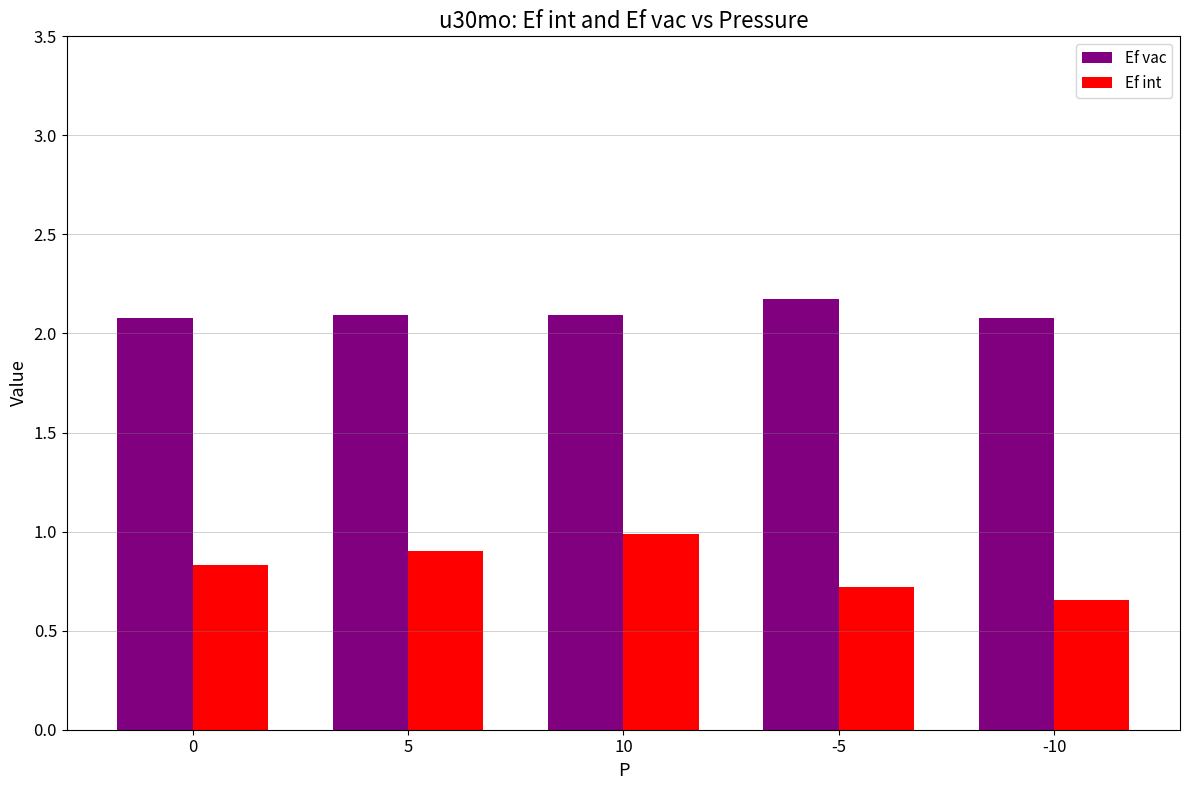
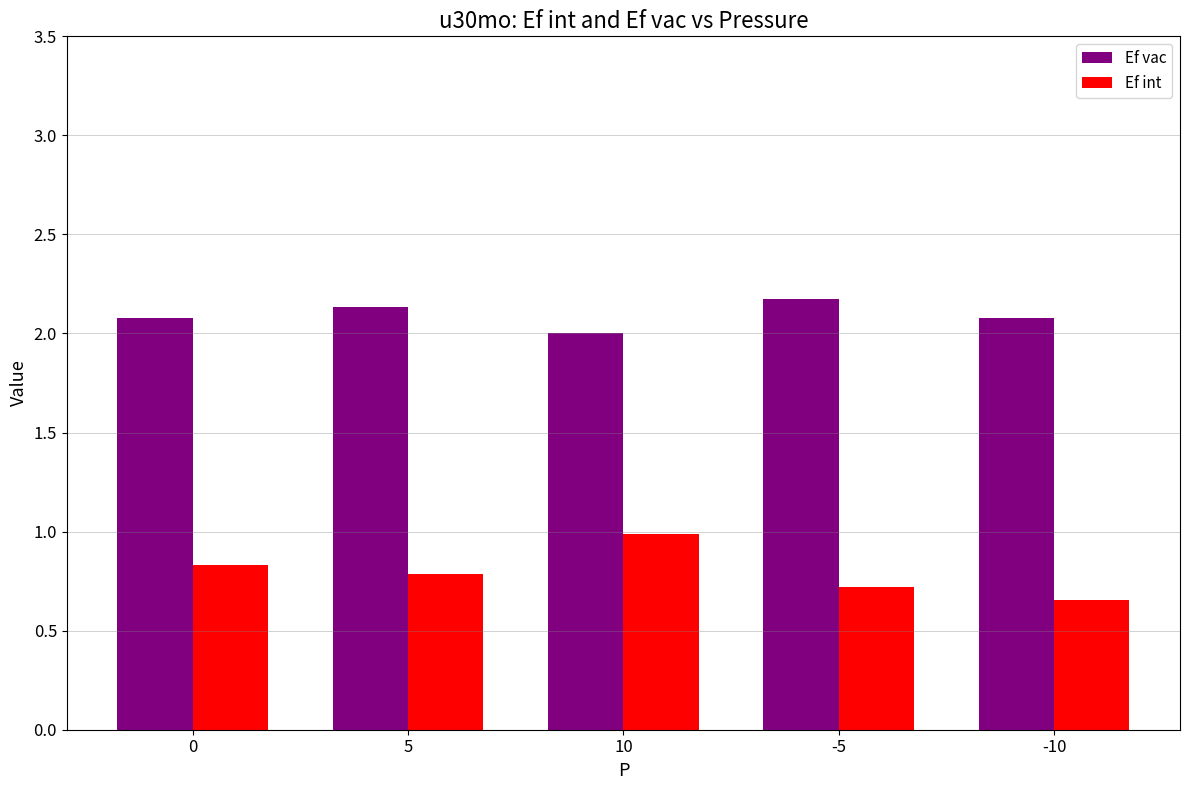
  {
    "Ef vac": {
      "0": 2.08,
-     "5": 2.09,
-     "10": 2.09,
+     "5": 2.13,
+     "10": 2.00,
      "-5": 2.17,
      "-10": 2.08
    },
    "Ef int": {
      "0": 0.83,
-     "5": 0.90,
+     "5": 0.79,
      "10": 0.99,
      "-5": 0.72,
      "-10": 0.65
    }
  }
